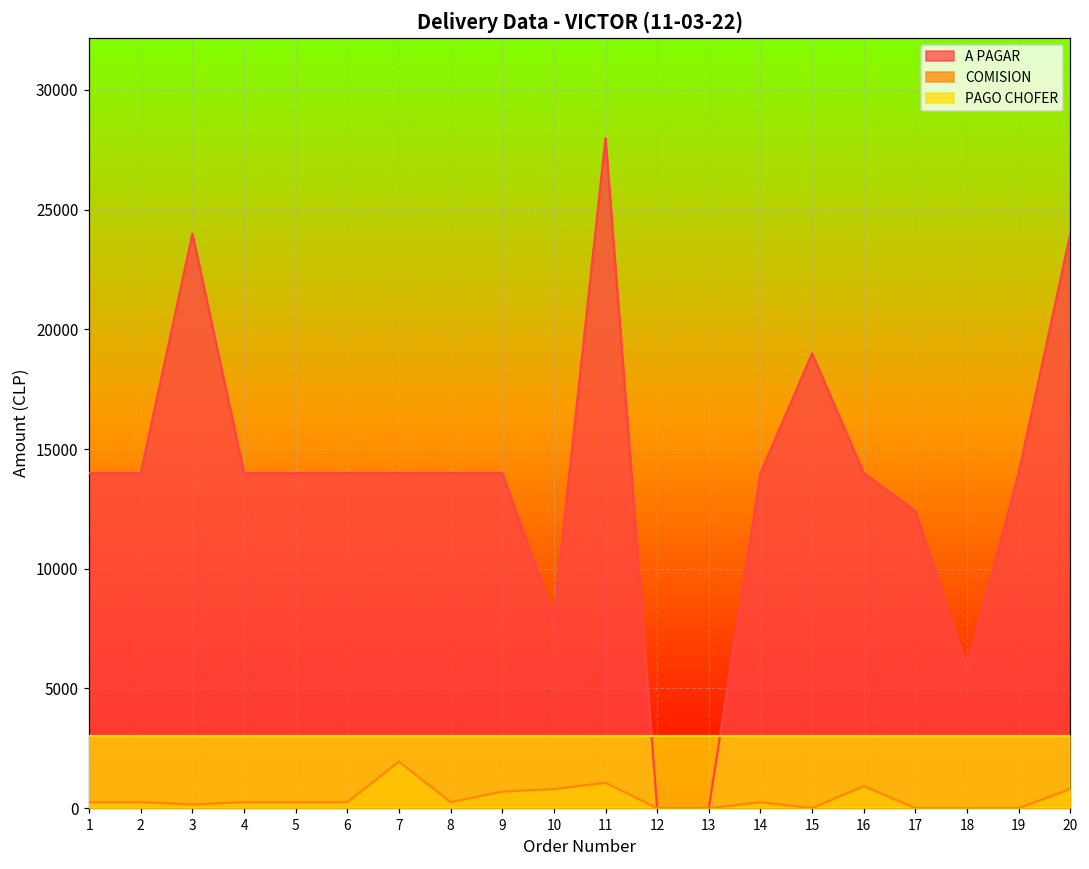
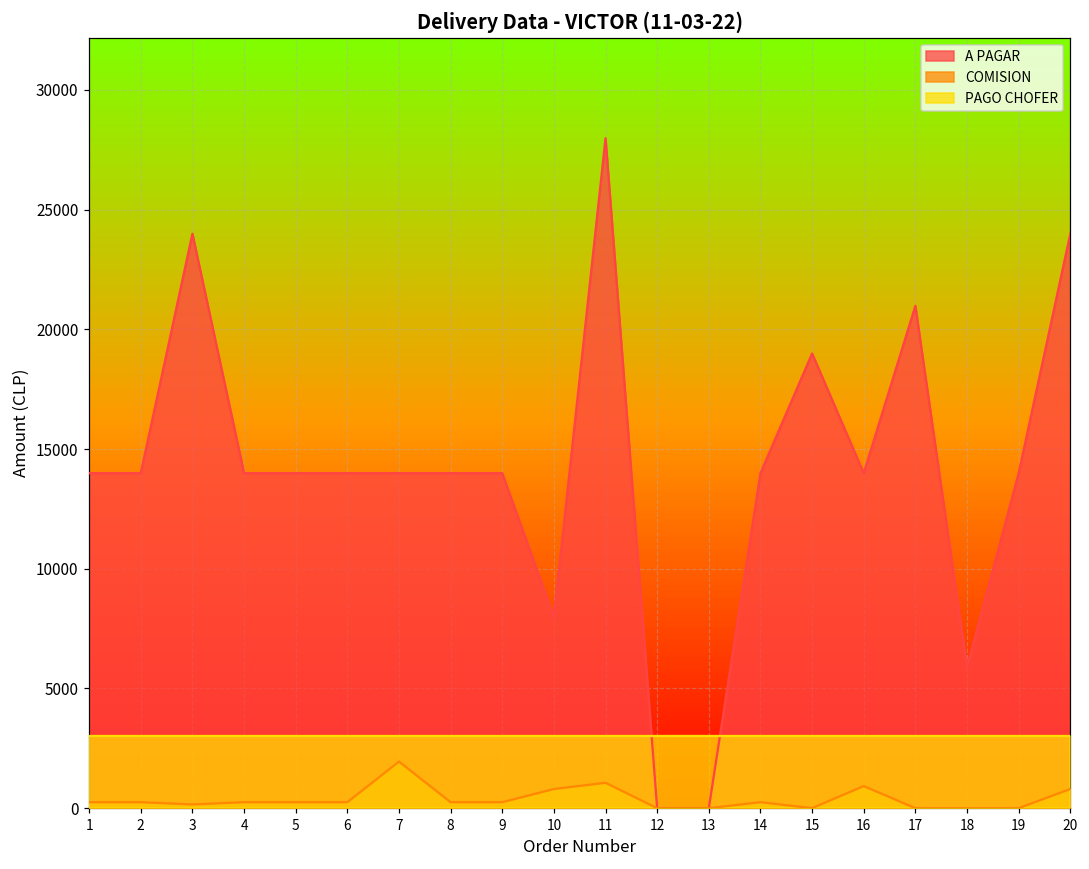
  {
    "A PAGAR": {
      "1": 14000,
      "2": 14000,
      "3": 24000,
      "4": 14000,
      "5": 14000,
      "6": 14000,
      "7": 14000,
      "8": 14000,
      "9": 14000,
      "10": 8000,
      "11": 28000,
      "14": 14000,
      "15": 19000,
      "16": 14000,
-     "17": 12400,
+     "17": 21000,
      "18": 5900,
      "19": 14000,
      "20": 24000
    },
    "COMISION": {
      "1": 300,
      "2": 300,
      "3": 200,
      "4": 300,
      "5": 300,
      "6": 300,
      "7": 1900,
      "8": 300,
-     "9": 700,
+     "9": 300,
      "10": 800,
      "11": 1100,
      "14": 300,
      "15": 0,
      "16": 900,
      "17": 0,
      "18": 0,
      "19": 0,
      "20": 800
    },
    "PAGO CHOFER": {
      "1": 3000,
      "2": 3000,
      "3": 3000,
      "4": 3000,
      "5": 3000,
      "6": 3000,
      "7": 3000,
      "8": 3000,
      "9": 3000,
      "10": 3000,
      "11": 3000,
      "12": 3000,
      "13": 3000,
      "14": 3000,
      "15": 3000,
      "16": 3000,
      "17": 3000,
      "18": 3000,
      "19": 3000,
      "20": 3000
    }
  }
